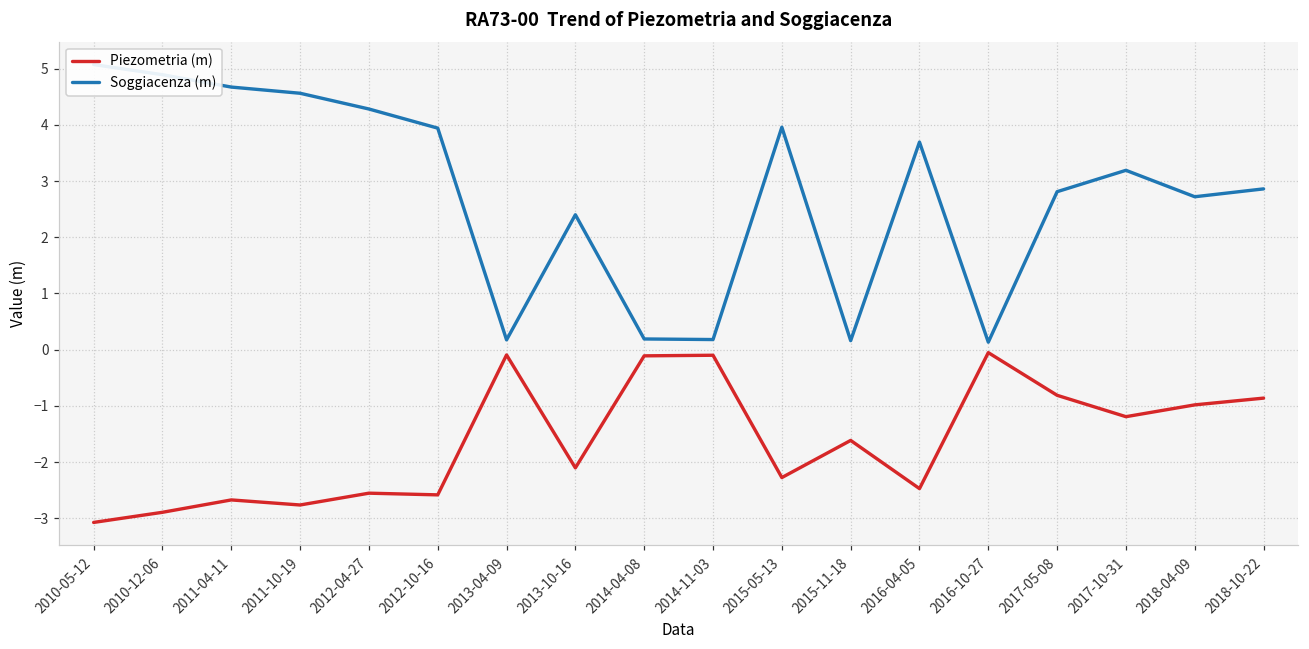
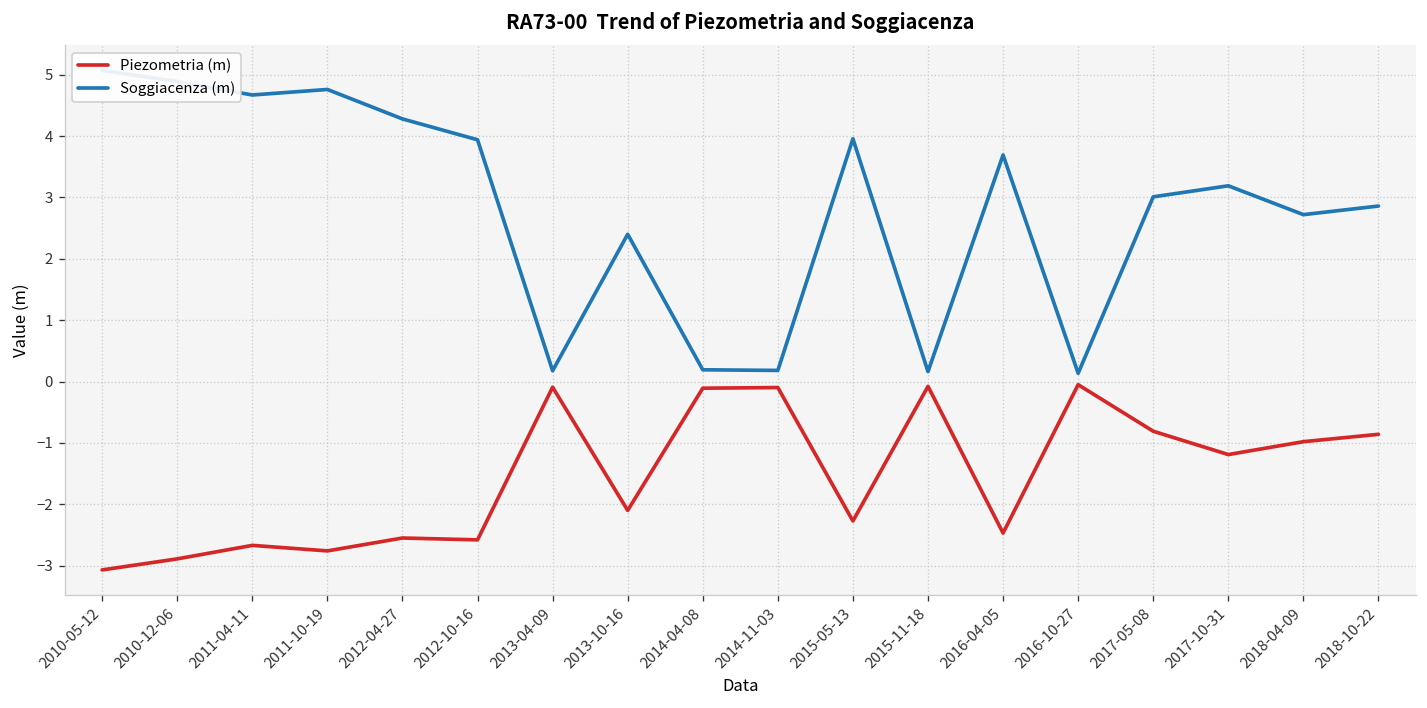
  {
    "Piezometria (m)": {
      "2010-05-12": -3.1,
      "2010-12-06": -2.9,
      "2011-04-11": -2.7,
      "2011-10-19": -2.8,
      "2012-04-27": -2.6,
      "2012-10-16": -2.6,
      "2013-04-09": -0.1,
      "2013-10-16": -2.1,
      "2014-04-08": -0.1,
      "2014-11-03": -0.1,
      "2015-05-13": -2.3,
-     "2015-11-18": -1.6,
+     "2015-11-18": -0.1,
      "2016-04-05": -2.5,
      "2016-10-27": -0.1,
      "2017-05-08": -0.8,
      "2017-10-31": -1.2,
      "2018-04-09": -1.0,
      "2018-10-22": -0.9
    },
    "Soggiacenza (m)": {
      "2011-04-11": 4.7,
-     "2011-10-19": 4.6,
+     "2011-10-19": 4.8,
      "2012-04-27": 4.3,
      "2012-10-16": 3.9,
      "2013-04-09": 0.2,
      "2013-10-16": 2.4,
      "2014-04-08": 0.2,
      "2014-11-03": 0.2,
      "2015-05-13": 4.0,
      "2015-11-18": 0.2,
      "2016-04-05": 3.7,
      "2016-10-27": 0.1,
-     "2017-05-08": 2.8,
+     "2017-05-08": 3.0,
      "2017-10-31": 3.2,
      "2018-04-09": 2.7,
      "2018-10-22": 2.9
    }
  }
